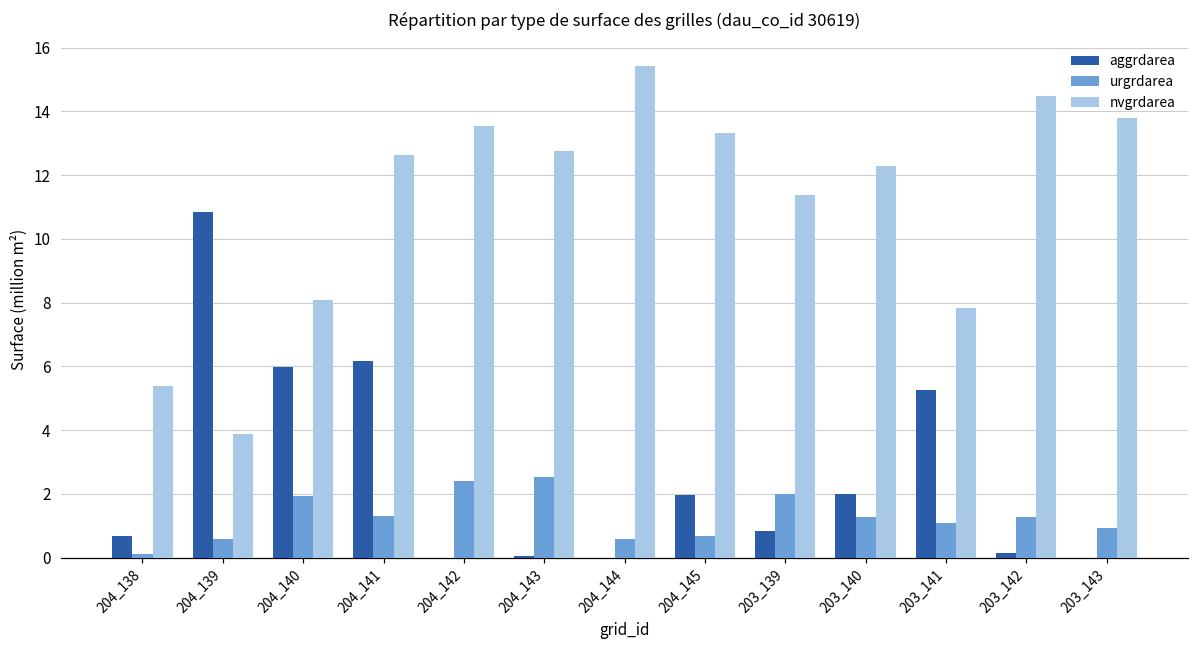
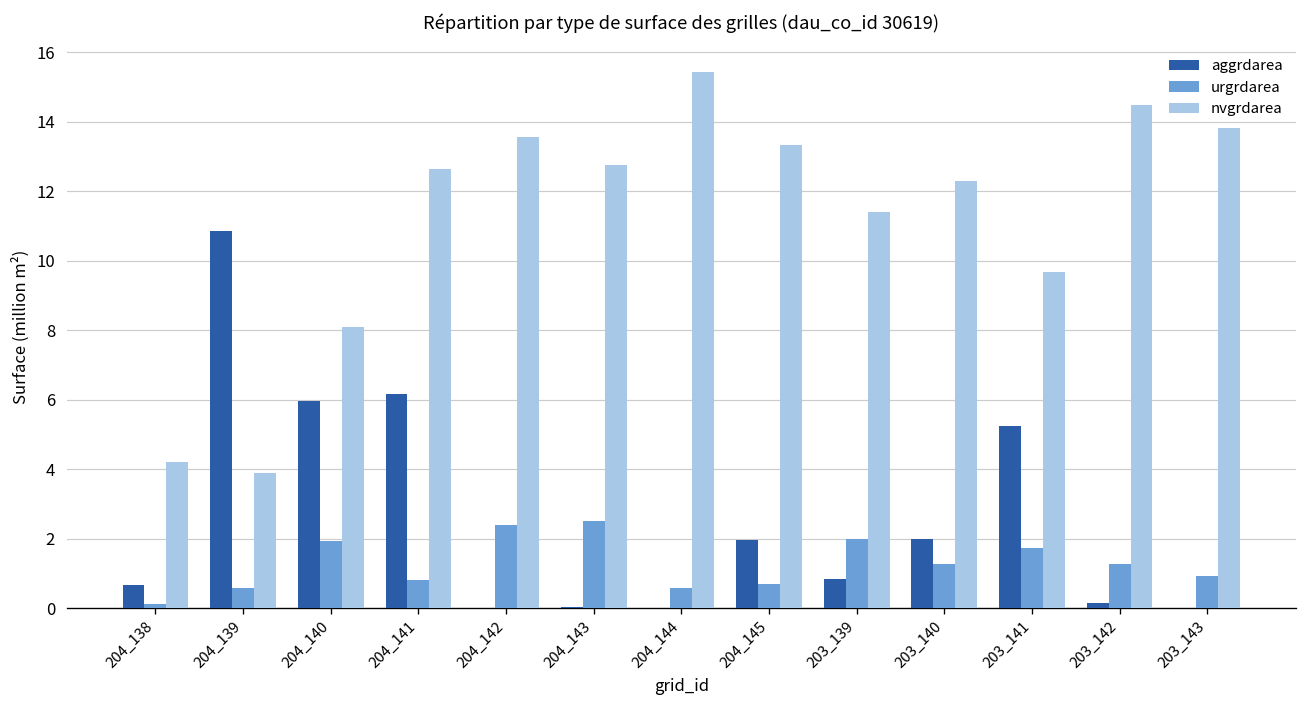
  {
    "aggrdarea": {
      "204_138": 0.7,
      "204_139": 10.8,
      "204_140": 6.0,
      "204_141": 6.2,
      "204_142": 0.0,
      "204_144": 0.0,
      "204_145": 2.0,
      "203_139": 0.8,
      "203_140": 2.0,
      "203_141": 5.2,
      "203_142": 0.2,
      "203_143": 0.0
    },
    "urgrdarea": {
      "204_138": 0.1,
      "204_139": 0.6,
      "204_140": 1.9,
-     "204_141": 1.3,
+     "204_141": 0.8,
      "204_142": 2.4,
      "204_143": 2.5,
      "204_144": 0.6,
      "204_145": 0.7,
      "203_139": 2.0,
      "203_140": 1.3,
-     "203_141": 1.1,
+     "203_141": 1.7,
      "203_142": 1.3,
      "203_143": 0.9
    },
    "nvgrdarea": {
-     "204_138": 5.4,
+     "204_138": 4.2,
      "204_139": 3.9,
      "204_140": 8.1,
      "204_141": 12.6,
      "204_142": 13.5,
      "204_143": 12.7,
      "204_144": 15.4,
      "204_145": 13.3,
      "203_139": 11.4,
      "203_140": 12.3,
-     "203_141": 7.8,
+     "203_141": 9.7,
      "203_142": 14.5,
      "203_143": 13.8
    }
  }
